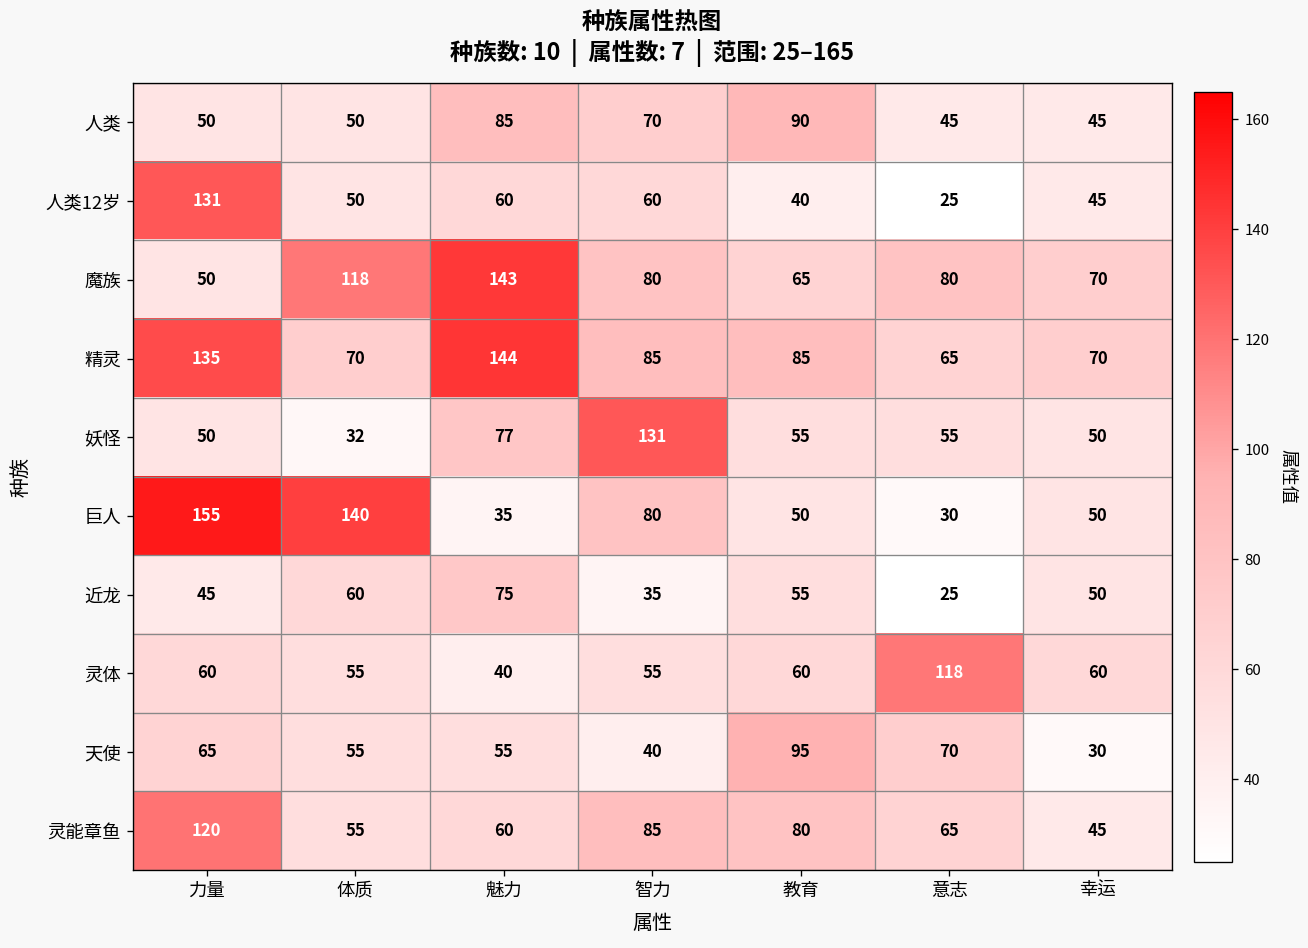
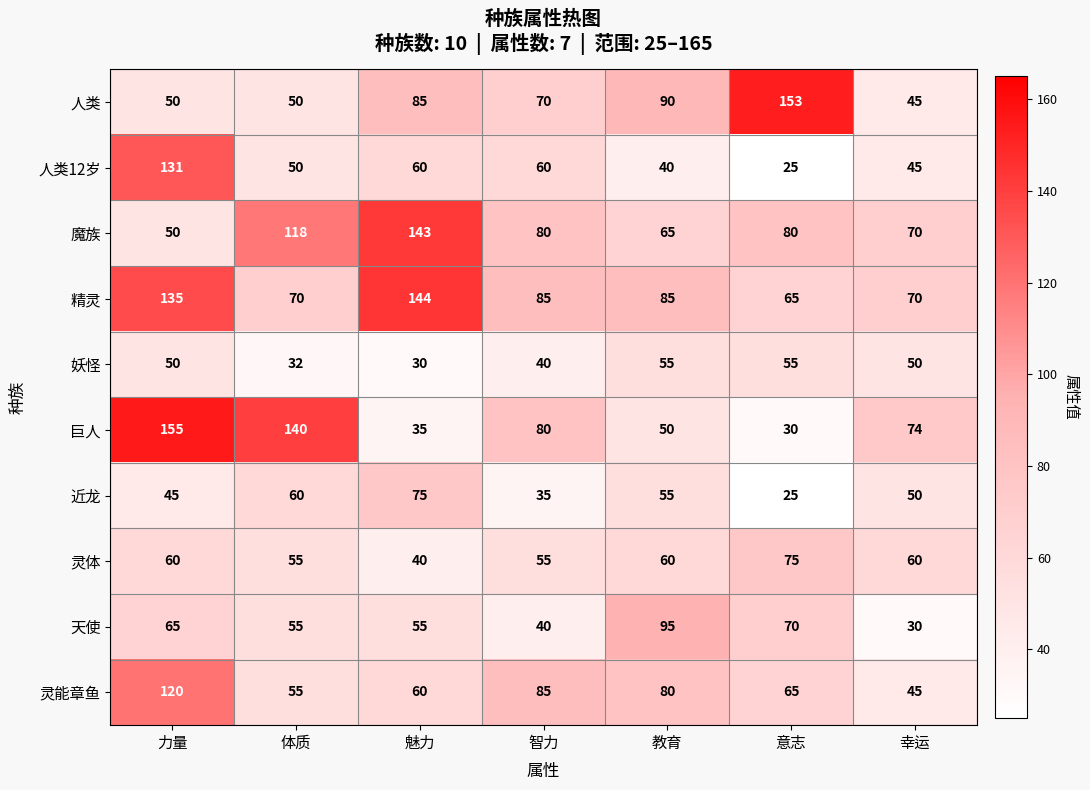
  {
    "人类": {
      "力量": 50,
      "体质": 50,
      "魅力": 85,
      "智力": 70,
      "教育": 90,
-     "意志": 45,
+     "意志": 153,
      "幸运": 45
    },
    "人类12岁": {
      "力量": 131,
      "体质": 50,
      "魅力": 60,
      "智力": 60,
      "教育": 40,
      "意志": 25,
      "幸运": 45
    },
    "魔族": {
      "力量": 50,
      "体质": 118,
      "魅力": 143,
      "智力": 80,
      "教育": 65,
      "意志": 80,
      "幸运": 70
    },
    "精灵": {
      "力量": 135,
      "体质": 70,
      "魅力": 144,
      "智力": 85,
      "教育": 85,
      "意志": 65,
      "幸运": 70
    },
    "妖怪": {
      "力量": 50,
      "体质": 32,
-     "魅力": 77,
-     "智力": 131,
+     "魅力": 30,
+     "智力": 40,
      "教育": 55,
      "意志": 55,
      "幸运": 50
    },
    "巨人": {
      "力量": 155,
      "体质": 140,
      "魅力": 35,
      "智力": 80,
      "教育": 50,
      "意志": 30,
-     "幸运": 50
+     "幸运": 74
    },
    "近龙": {
      "力量": 45,
      "体质": 60,
      "魅力": 75,
      "智力": 35,
      "教育": 55,
      "意志": 25,
      "幸运": 50
    },
    "灵体": {
      "力量": 60,
      "体质": 55,
      "魅力": 40,
      "智力": 55,
      "教育": 60,
-     "意志": 118,
+     "意志": 75,
      "幸运": 60
    },
    "天使": {
      "力量": 65,
      "体质": 55,
      "魅力": 55,
      "智力": 40,
      "教育": 95,
      "意志": 70,
      "幸运": 30
    },
    "灵能章鱼": {
      "力量": 120,
      "体质": 55,
      "魅力": 60,
      "智力": 85,
      "教育": 80,
      "意志": 65,
      "幸运": 45
    }
  }
